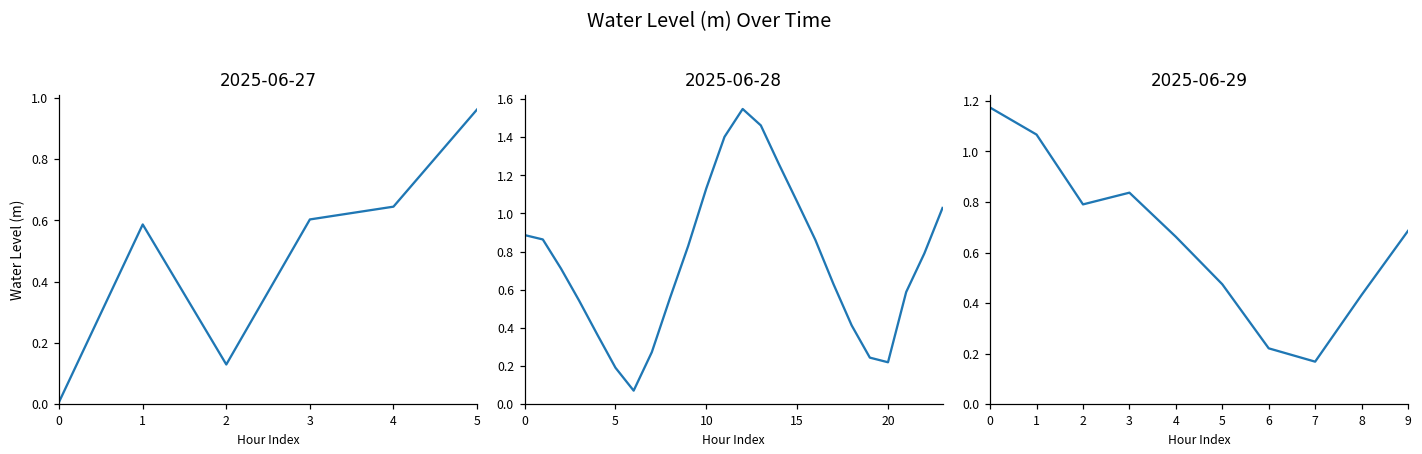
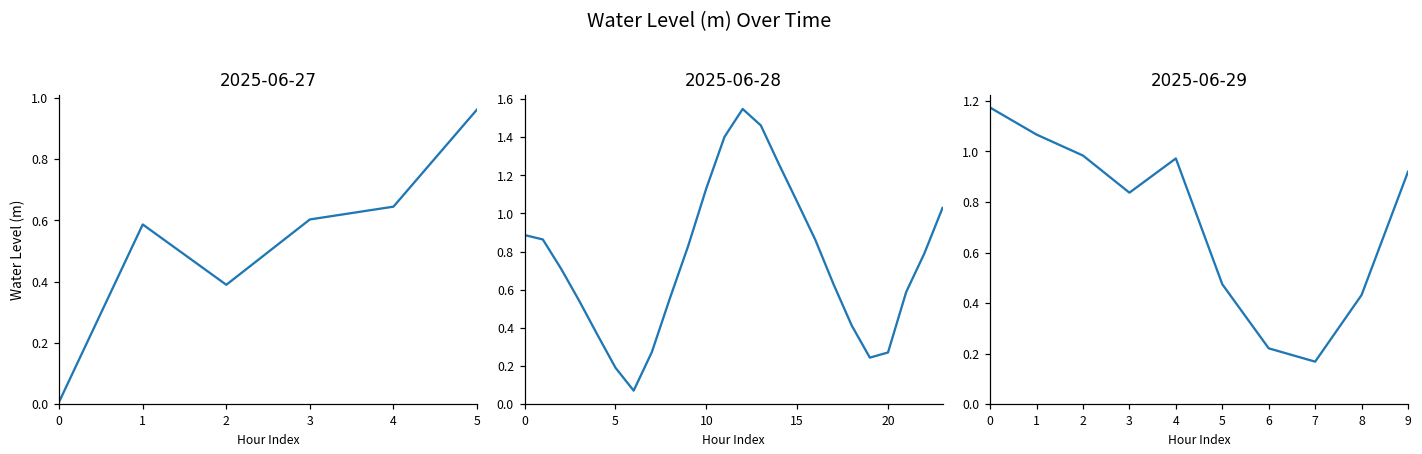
  {
    "2025-06-27": {
      "0": 0.01,
      "1": 0.59,
-     "2": 0.13,
+     "2": 0.39,
      "3": 0.60,
      "4": 0.64,
      "5": 0.96
    },
    "2025-06-28": {
      "0": 0.89,
      "5": 0.19,
      "10": 1.13,
      "15": 1.06,
-     "20": 0.22
+     "20": 0.27
    },
    "2025-06-29": {
      "0": 1.17,
      "1": 1.07,
-     "2": 0.79,
+     "2": 0.98,
      "3": 0.84,
-     "4": 0.66,
+     "4": 0.97,
      "5": 0.47,
      "6": 0.22,
      "7": 0.17,
      "8": 0.43,
-     "9": 0.69
+     "9": 0.92
    }
  }
